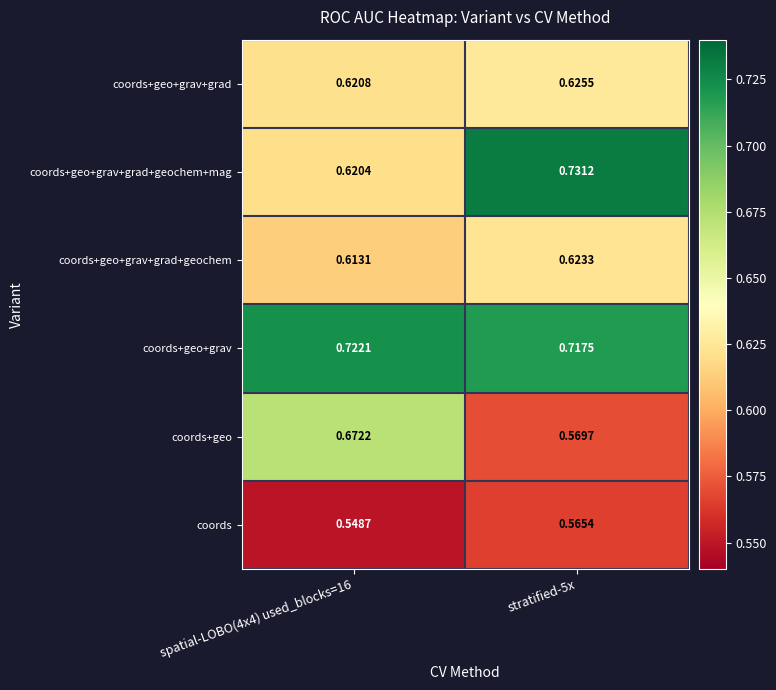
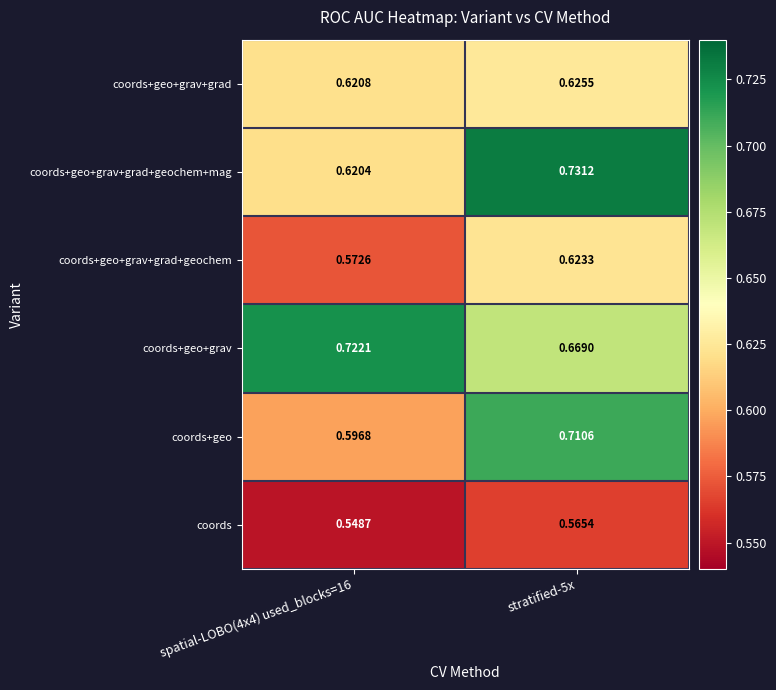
  {
    "coords+geo+grav+grad": {
      "spatial-LOBO(4x4) used_blocks=16": 0.6208,
      "stratified-5x": 0.6255
    },
    "coords+geo+grav+grad+geochem+mag": {
      "spatial-LOBO(4x4) used_blocks=16": 0.6204,
      "stratified-5x": 0.7312
    },
    "coords+geo+grav+grad+geochem": {
-     "spatial-LOBO(4x4) used_blocks=16": 0.6131,
+     "spatial-LOBO(4x4) used_blocks=16": 0.5726,
      "stratified-5x": 0.6233
    },
    "coords+geo+grav": {
      "spatial-LOBO(4x4) used_blocks=16": 0.7221,
-     "stratified-5x": 0.7175
+     "stratified-5x": 0.6690
    },
    "coords+geo": {
-     "spatial-LOBO(4x4) used_blocks=16": 0.6722,
-     "stratified-5x": 0.5697
+     "spatial-LOBO(4x4) used_blocks=16": 0.5968,
+     "stratified-5x": 0.7106
    },
    "coords": {
      "spatial-LOBO(4x4) used_blocks=16": 0.5487,
      "stratified-5x": 0.5654
    }
  }
